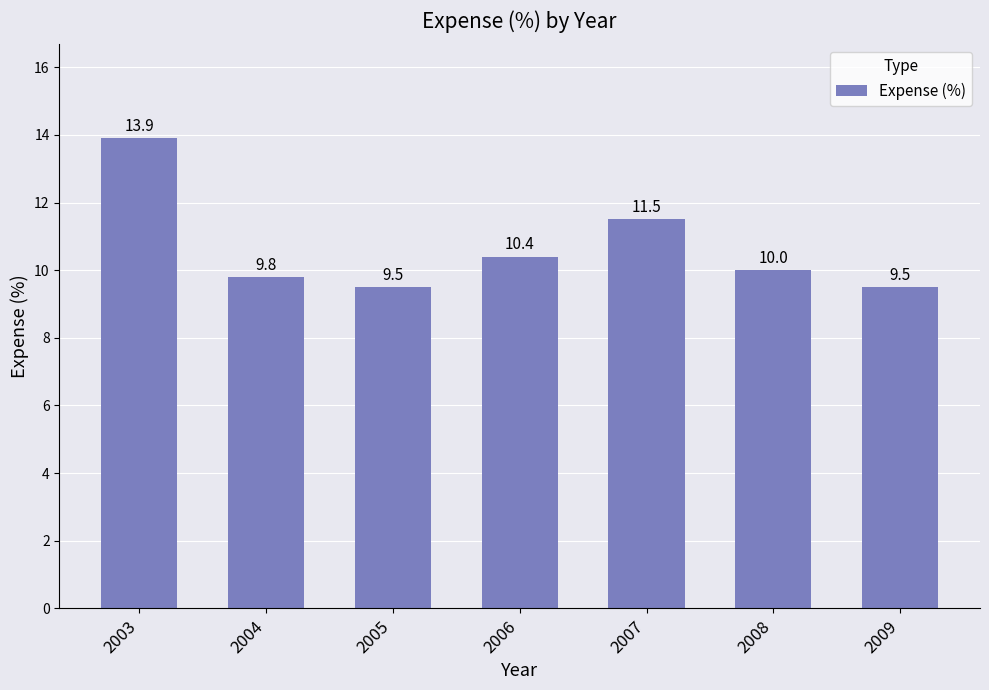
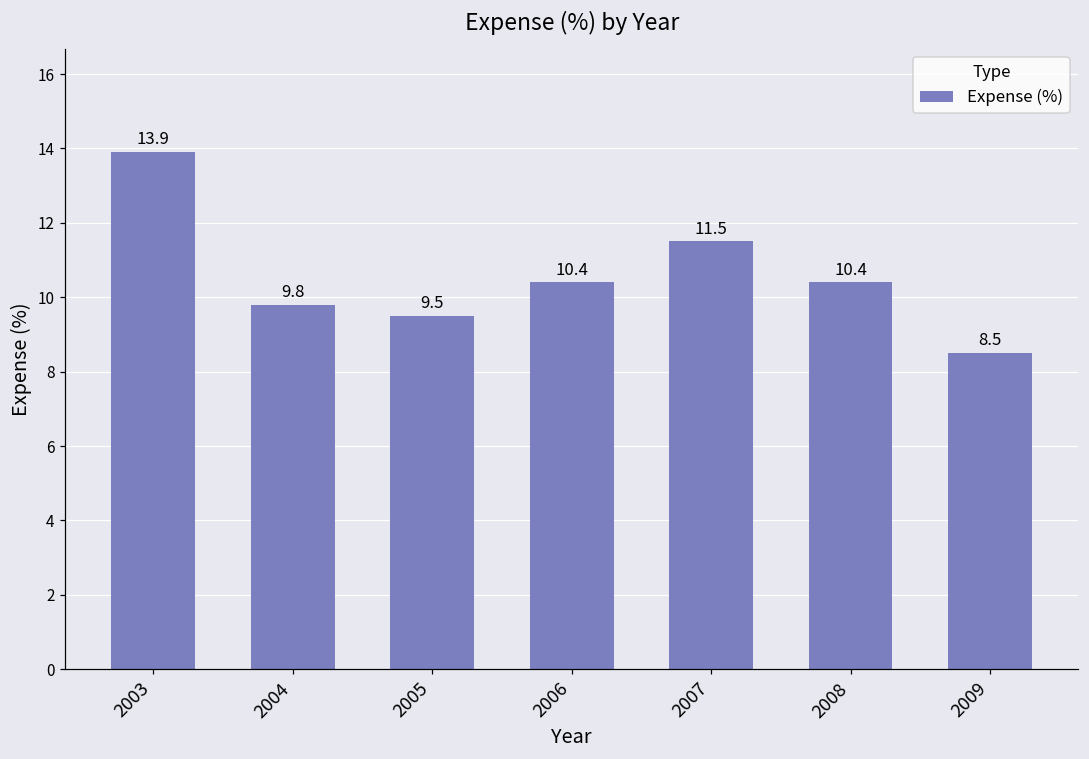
  {
    "2003": 13.9,
    "2004": 9.8,
    "2005": 9.5,
    "2006": 10.4,
    "2007": 11.5,
-   "2008": 10.0,
-   "2009": 9.5
+   "2008": 10.4,
+   "2009": 8.5
  }
